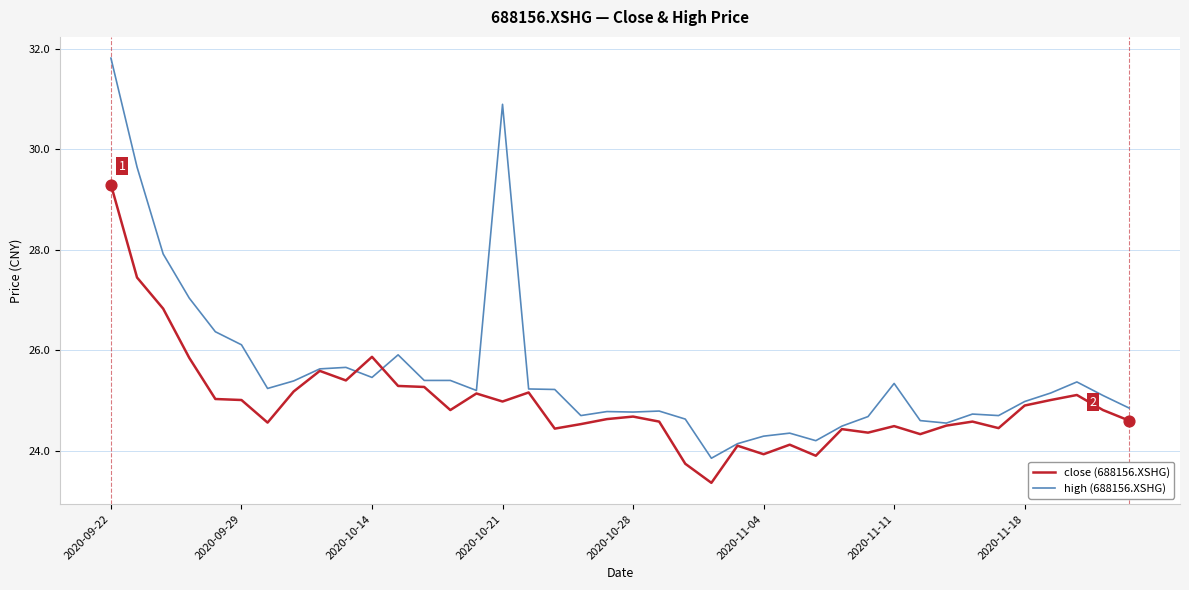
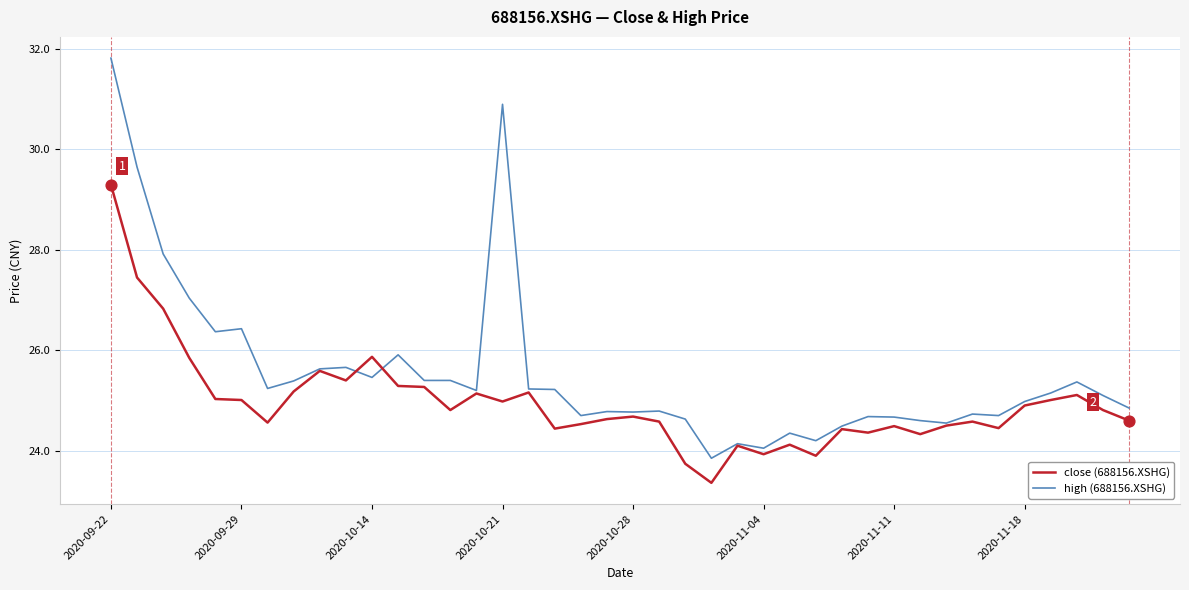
  {
    "high (688156.XSHG)": {
      "2020-09-22": 31.8,
-     "2020-09-29": 26.1,
+     "2020-09-29": 26.4,
      "2020-10-14": 25.5,
      "2020-10-21": 30.9,
      "2020-10-28": 24.8,
-     "2020-11-04": 24.3,
-     "2020-11-11": 25.3,
+     "2020-11-04": 24.1,
+     "2020-11-11": 24.7,
      "2020-11-18": 25.0
    }
  }
